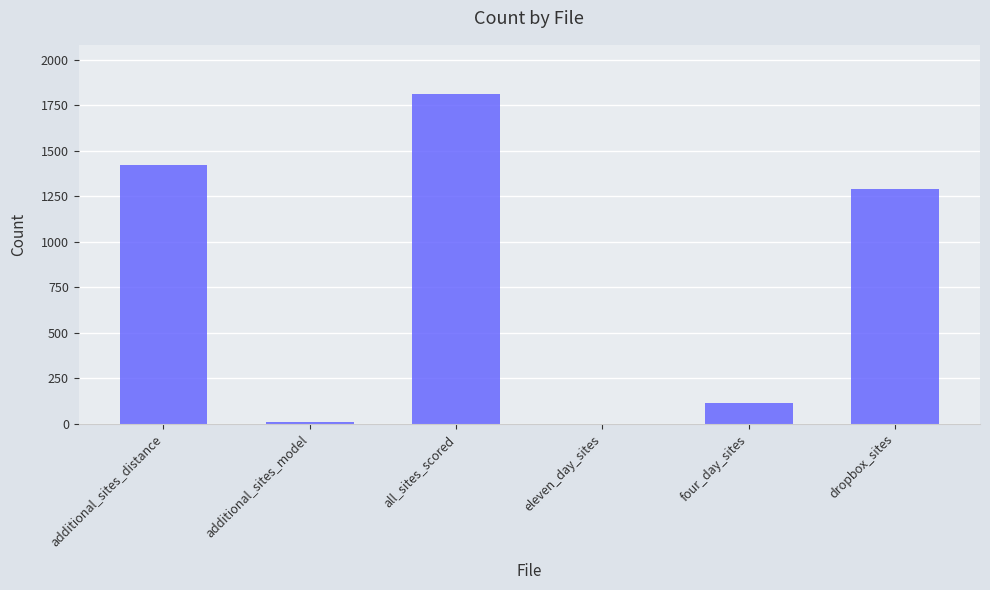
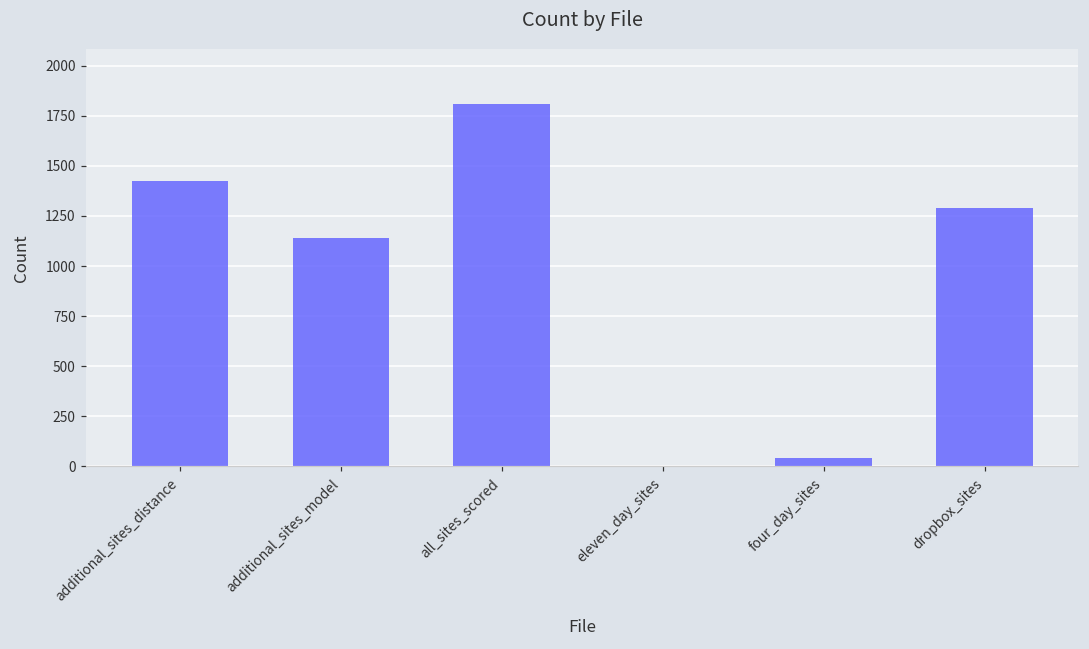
  {
    "additional_sites_distance": 1420,
-   "additional_sites_model": 10,
+   "additional_sites_model": 1140,
    "all_sites_scored": 1810,
    "eleven_day_sites": 0,
-   "four_day_sites": 110,
+   "four_day_sites": 40,
    "dropbox_sites": 1290
  }
